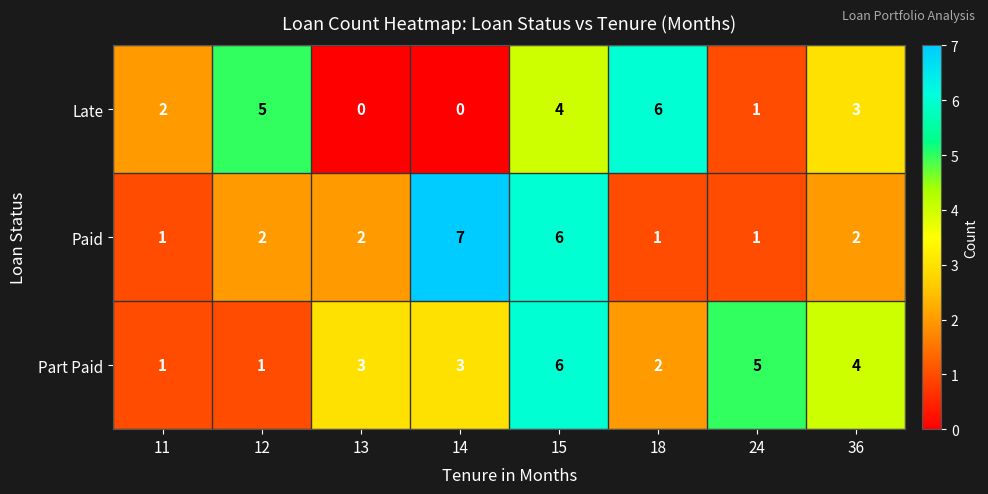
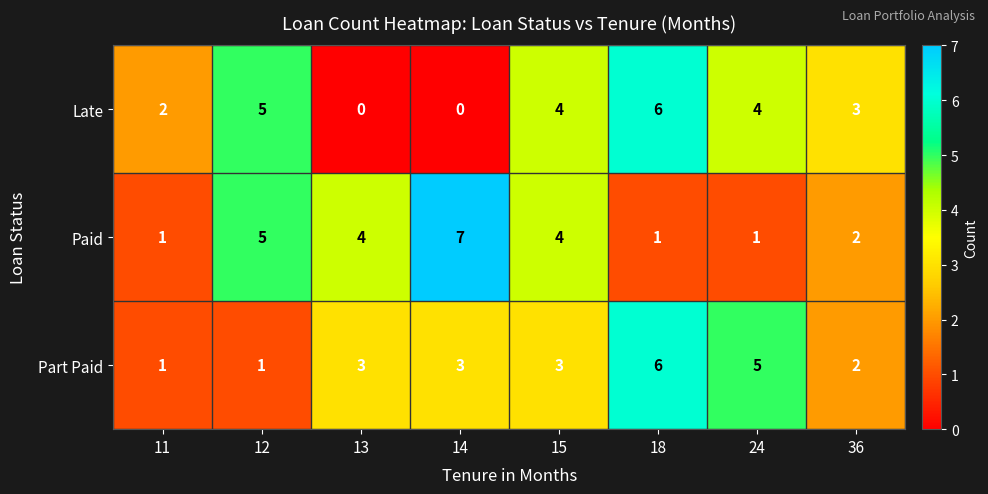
  {
    "Late": {
      "11": 2,
      "12": 5,
      "13": 0,
      "14": 0,
      "15": 4,
      "18": 6,
-     "24": 1,
+     "24": 4,
      "36": 3
    },
    "Paid": {
      "11": 1,
-     "12": 2,
-     "13": 2,
+     "12": 5,
+     "13": 4,
      "14": 7,
-     "15": 6,
+     "15": 4,
      "18": 1,
      "24": 1,
      "36": 2
    },
    "Part Paid": {
      "11": 1,
      "12": 1,
      "13": 3,
      "14": 3,
-     "15": 6,
-     "18": 2,
+     "15": 3,
+     "18": 6,
      "24": 5,
-     "36": 4
+     "36": 2
    }
  }
